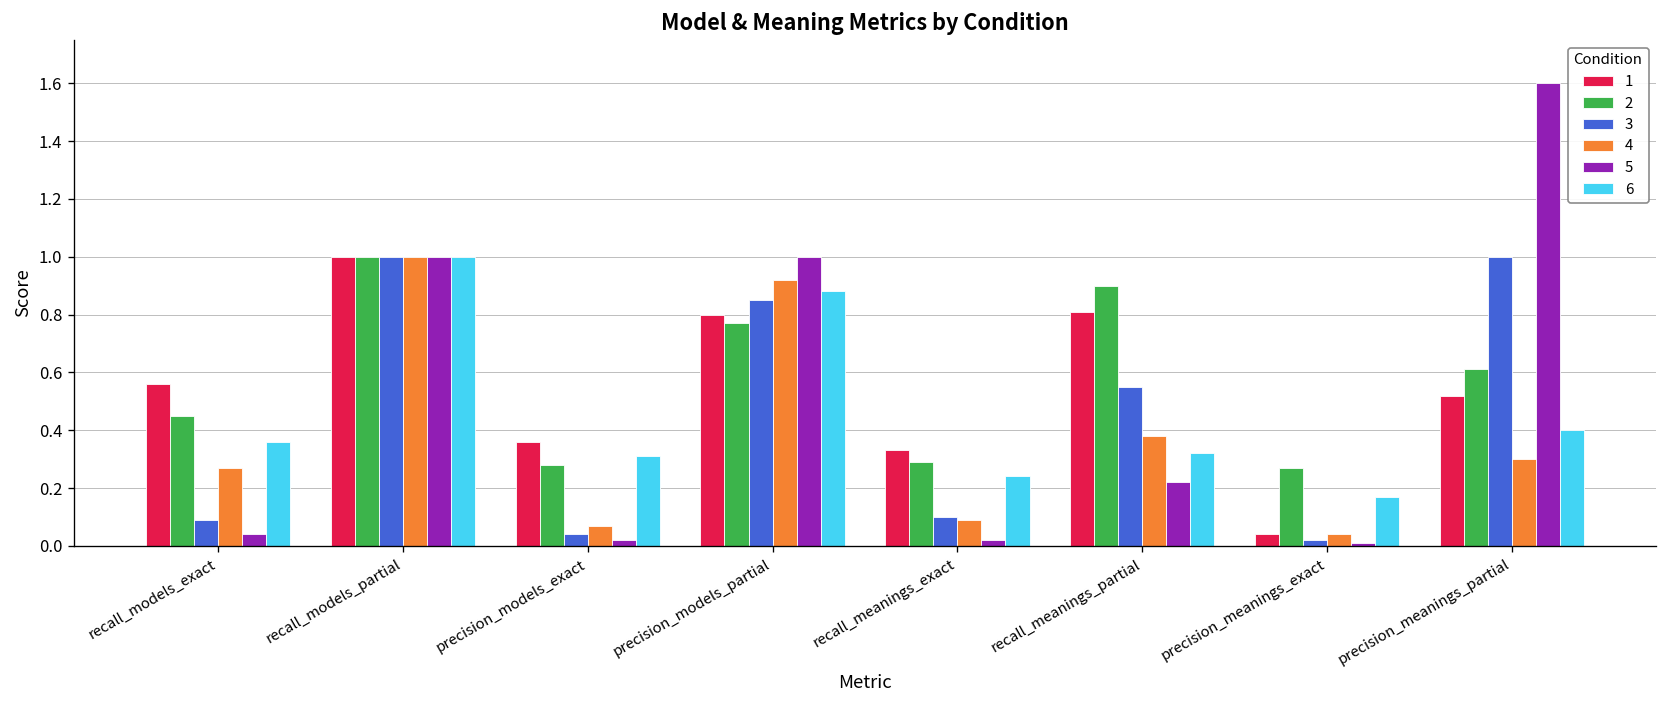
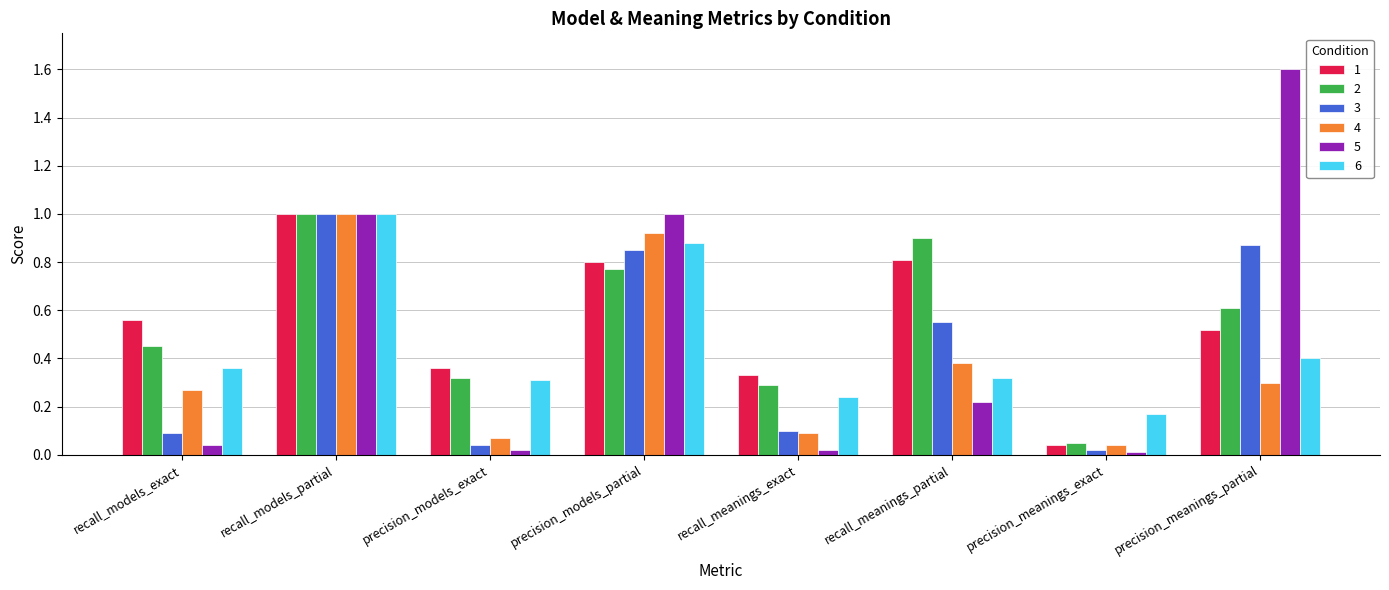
  {
    "1": {
      "recall_models_exact": 0.56,
      "recall_models_partial": 1.00,
      "precision_models_exact": 0.36,
      "precision_models_partial": 0.80,
      "recall_meanings_exact": 0.33,
      "recall_meanings_partial": 0.81,
      "precision_meanings_exact": 0.04,
      "precision_meanings_partial": 0.52
    },
    "2": {
      "recall_models_exact": 0.45,
      "recall_models_partial": 1.00,
-     "precision_models_exact": 0.28,
+     "precision_models_exact": 0.32,
      "precision_models_partial": 0.77,
      "recall_meanings_exact": 0.29,
      "recall_meanings_partial": 0.90,
-     "precision_meanings_exact": 0.27,
+     "precision_meanings_exact": 0.05,
      "precision_meanings_partial": 0.61
    },
    "3": {
      "recall_models_exact": 0.09,
      "recall_models_partial": 1.00,
      "precision_models_exact": 0.04,
      "precision_models_partial": 0.85,
      "recall_meanings_exact": 0.10,
      "recall_meanings_partial": 0.55,
      "precision_meanings_exact": 0.02,
-     "precision_meanings_partial": 1.00
+     "precision_meanings_partial": 0.87
    },
    "4": {
      "recall_models_exact": 0.27,
      "recall_models_partial": 1.00,
      "precision_models_exact": 0.07,
      "precision_models_partial": 0.92,
      "recall_meanings_exact": 0.09,
      "recall_meanings_partial": 0.38,
      "precision_meanings_exact": 0.04,
      "precision_meanings_partial": 0.30
    },
    "5": {
      "recall_models_exact": 0.04,
      "recall_models_partial": 1.00,
      "precision_models_exact": 0.02,
      "precision_models_partial": 1.00,
      "recall_meanings_exact": 0.02,
      "recall_meanings_partial": 0.22,
      "precision_meanings_partial": 1.60
    },
    "6": {
      "recall_models_exact": 0.36,
      "recall_models_partial": 1.00,
      "precision_models_exact": 0.31,
      "precision_models_partial": 0.88,
      "recall_meanings_exact": 0.24,
      "recall_meanings_partial": 0.32,
      "precision_meanings_exact": 0.17,
      "precision_meanings_partial": 0.40
    }
  }
